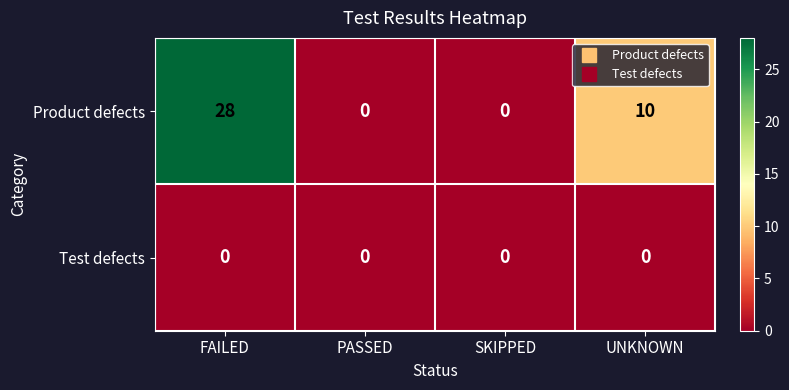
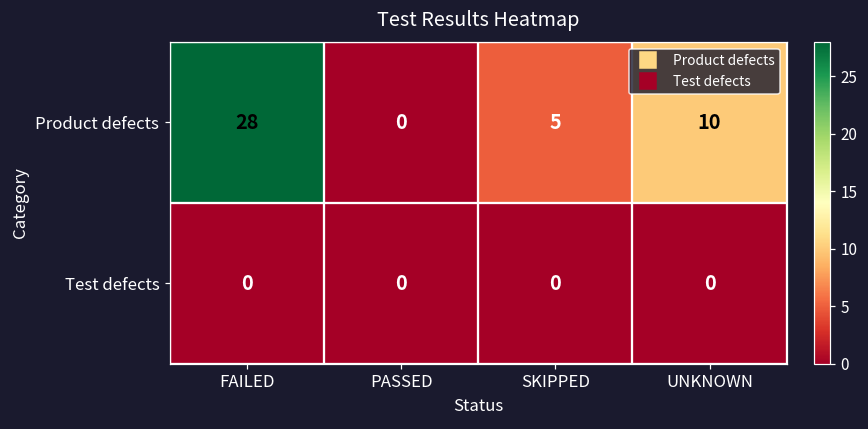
  {
    "Product defects": {
      "FAILED": 28,
      "PASSED": 0,
-     "SKIPPED": 0,
+     "SKIPPED": 5,
      "UNKNOWN": 10
    },
    "Test defects": {
      "FAILED": 0,
      "PASSED": 0,
      "SKIPPED": 0,
      "UNKNOWN": 0
    }
  }
